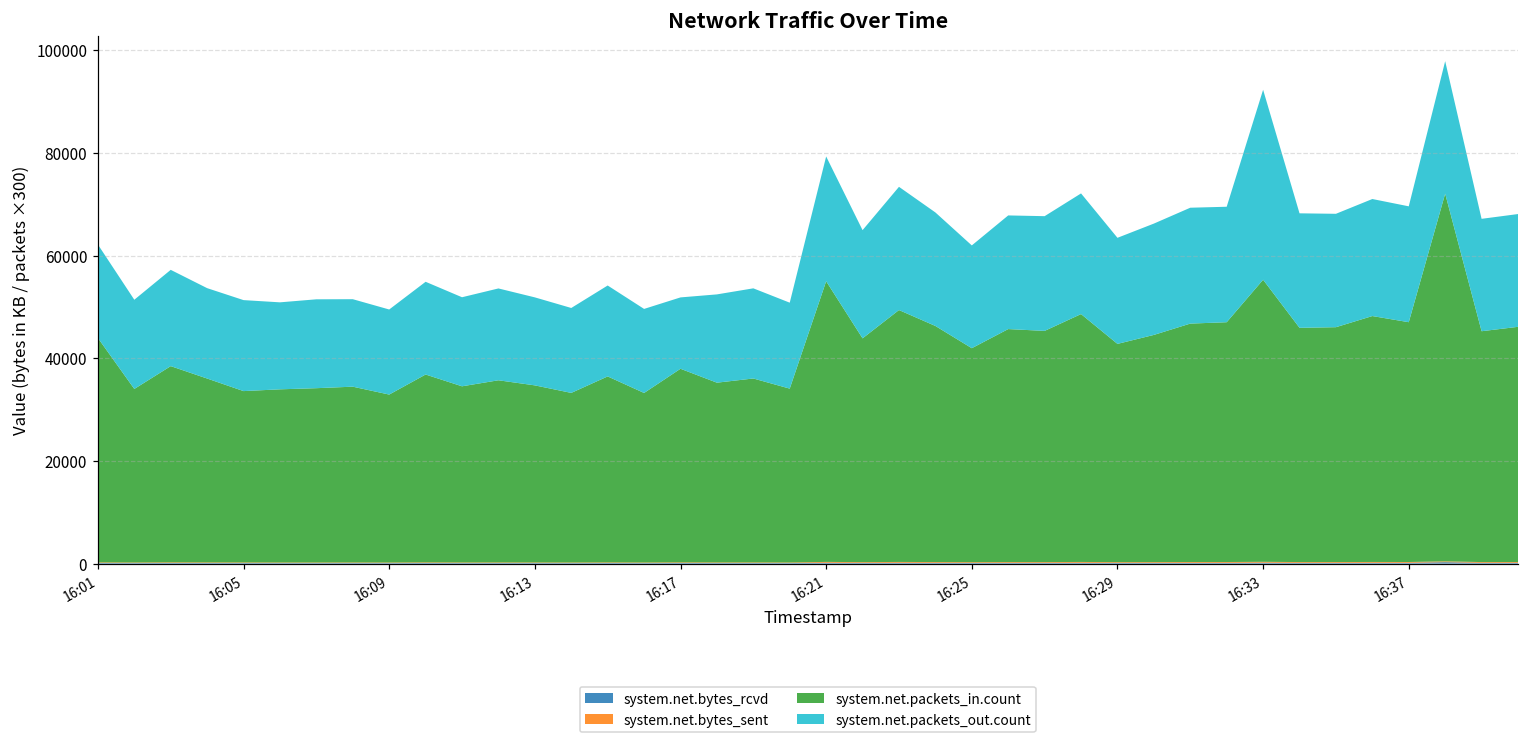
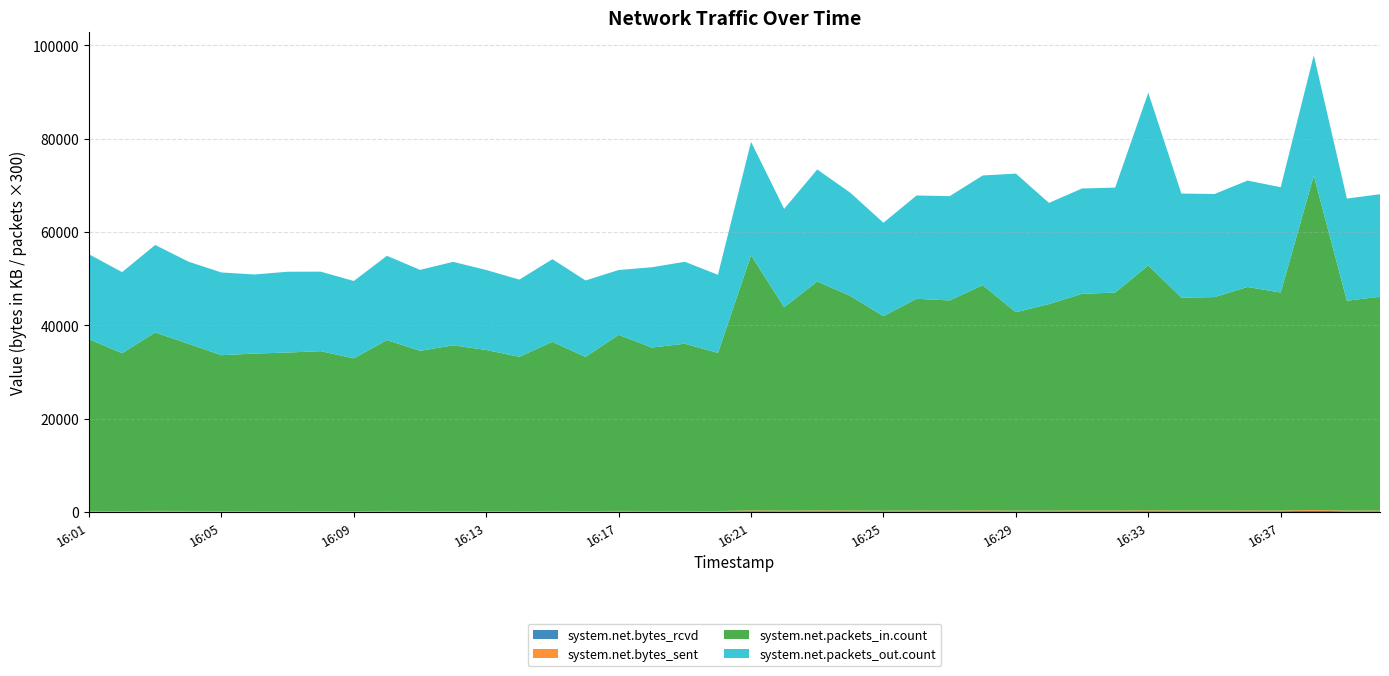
  {
    "system.net.packets_in.count": {
-     "16:01": 44000,
+     "16:01": 37000,
      "16:05": 33000,
      "16:09": 33000,
      "16:13": 34000,
      "16:17": 38000,
      "16:21": 55000,
      "16:25": 42000,
      "16:29": 43000,
-     "16:33": 55000,
+     "16:33": 52000,
      "16:37": 47000
    },
    "system.net.packets_out.count": {
      "16:01": 18000,
      "16:05": 18000,
      "16:09": 17000,
      "16:13": 17000,
      "16:17": 14000,
      "16:21": 24000,
      "16:25": 20000,
-     "16:29": 21000,
+     "16:29": 30000,
      "16:33": 37000,
      "16:37": 23000
    }
  }
